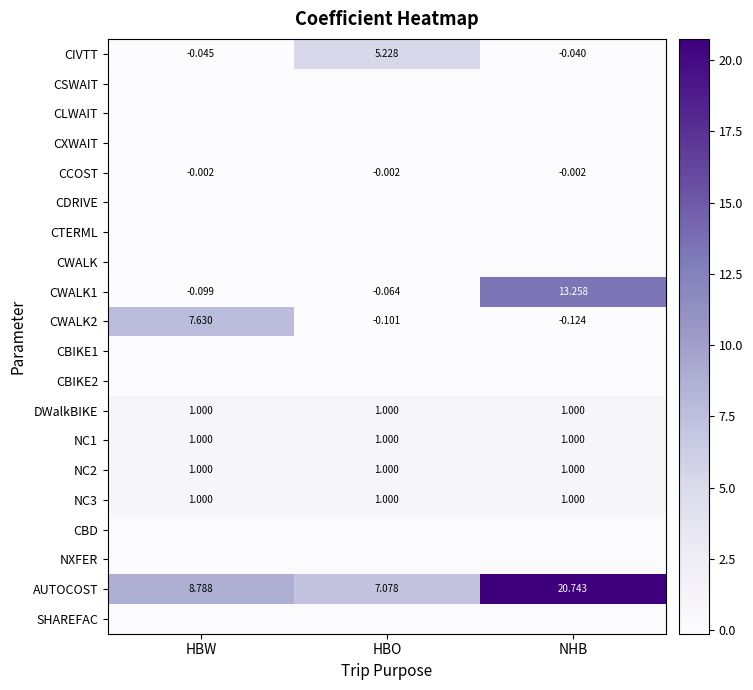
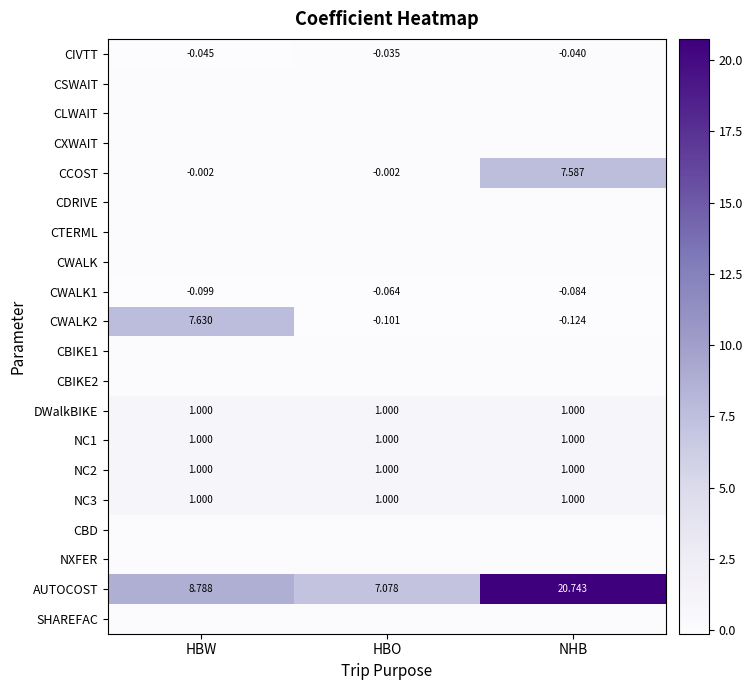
  {
    "CIVTT": {
      "HBW": -0.045,
-     "HBO": 5.228,
+     "HBO": -0.035,
      "NHB": -0.040
    },
    "CCOST": {
      "HBW": -0.002,
      "HBO": -0.002,
-     "NHB": -0.002
+     "NHB": 7.587
    },
    "CWALK1": {
      "HBW": -0.099,
      "HBO": -0.064,
-     "NHB": 13.258
+     "NHB": -0.084
    },
    "CWALK2": {
      "HBW": 7.630,
      "HBO": -0.101,
      "NHB": -0.124
    },
    "DWalkBIKE": {
      "HBW": 1.000,
      "HBO": 1.000,
      "NHB": 1.000
    },
    "NC1": {
      "HBW": 1.000,
      "HBO": 1.000,
      "NHB": 1.000
    },
    "NC2": {
      "HBW": 1.000,
      "HBO": 1.000,
      "NHB": 1.000
    },
    "NC3": {
      "HBW": 1.000,
      "HBO": 1.000,
      "NHB": 1.000
    },
    "AUTOCOST": {
      "HBW": 8.788,
      "HBO": 7.078,
      "NHB": 20.743
    }
  }
